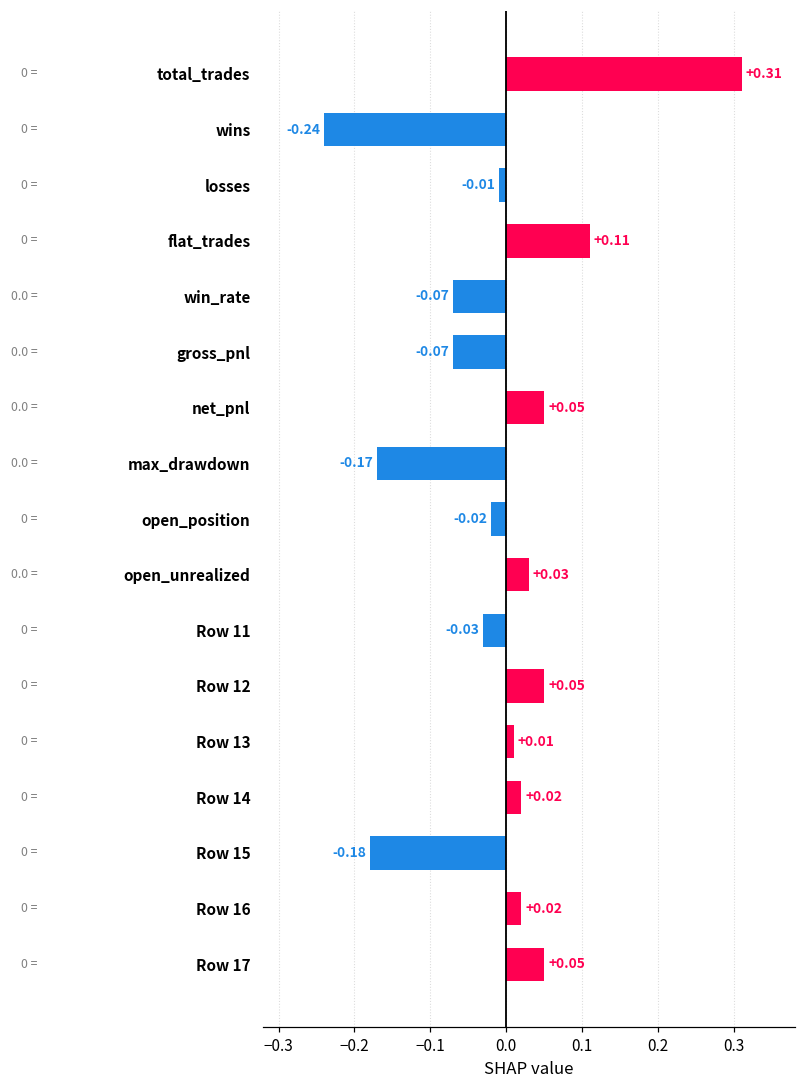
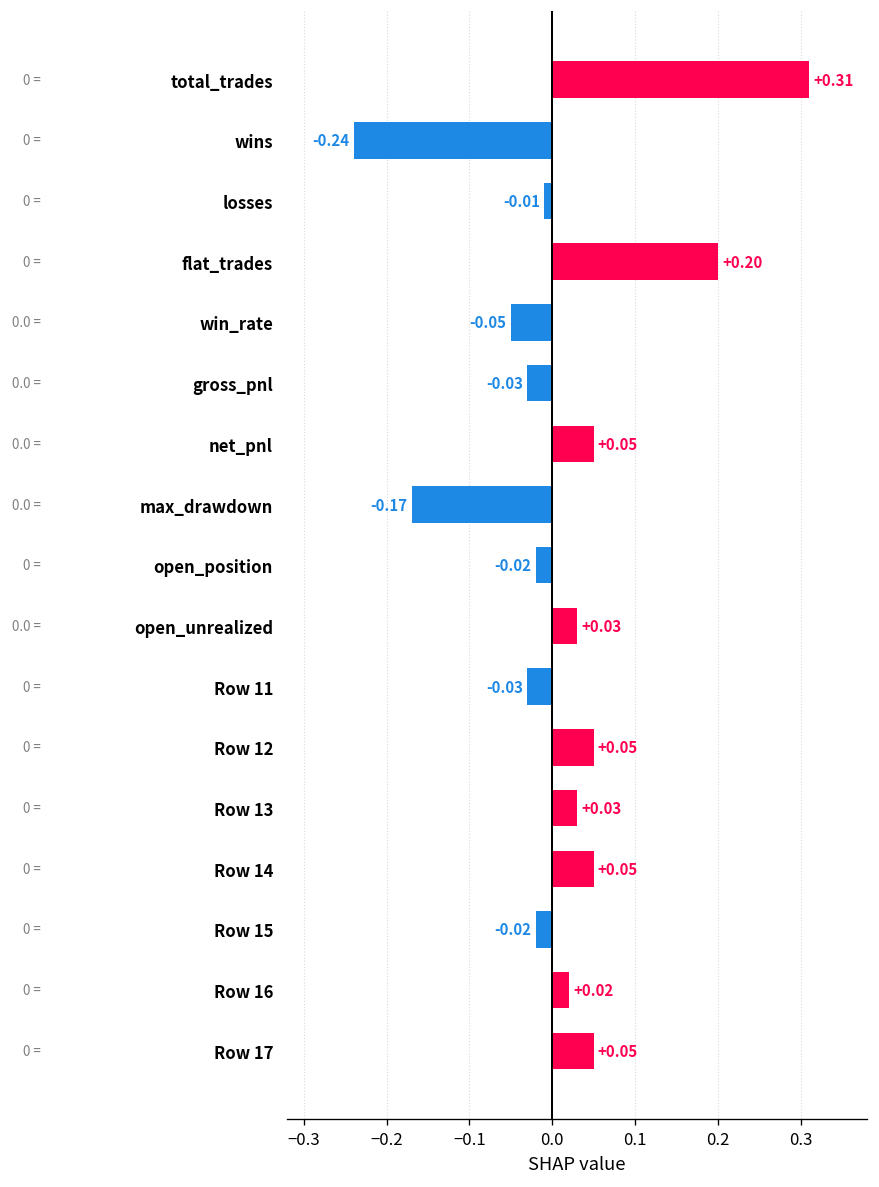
  {
    "total_trades": "+0.31",
    "wins": "-0.24",
    "losses": "-0.01",
-   "flat_trades": "+0.11",
-   "win_rate": "-0.07",
-   "gross_pnl": "-0.07",
+   "flat_trades": "+0.20",
+   "win_rate": "-0.05",
+   "gross_pnl": "-0.03",
    "net_pnl": "+0.05",
    "max_drawdown": "-0.17",
    "open_position": "-0.02",
    "open_unrealized": "+0.03",
    "Row 11": "-0.03",
    "Row 12": "+0.05",
-   "Row 13": "+0.01",
-   "Row 14": "+0.02",
-   "Row 15": "-0.18",
+   "Row 13": "+0.03",
+   "Row 14": "+0.05",
+   "Row 15": "-0.02",
    "Row 16": "+0.02",
    "Row 17": "+0.05"
  }
